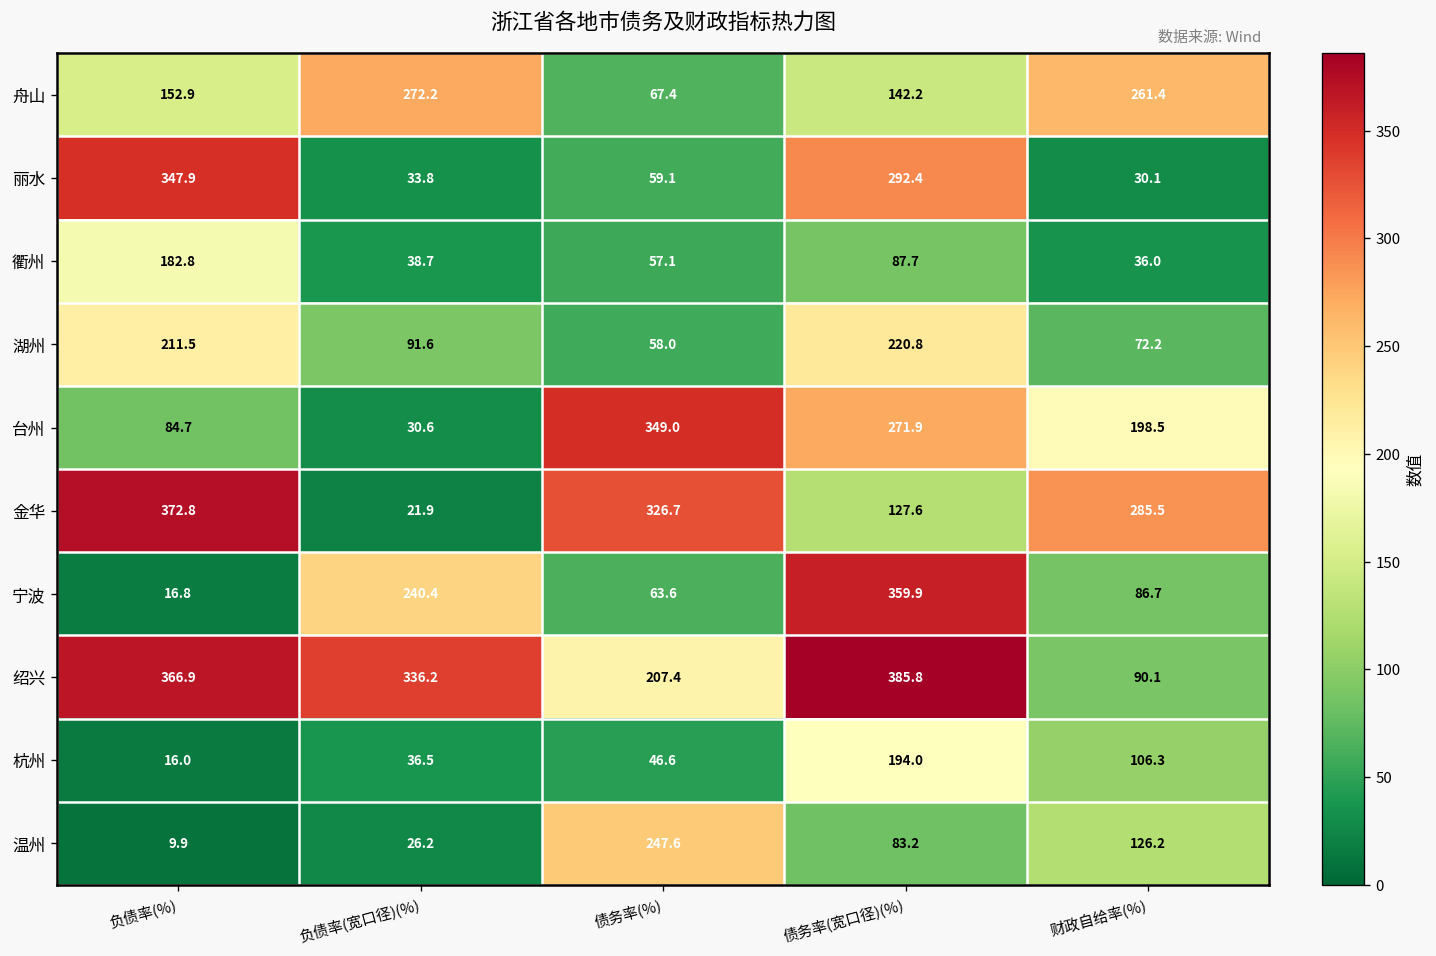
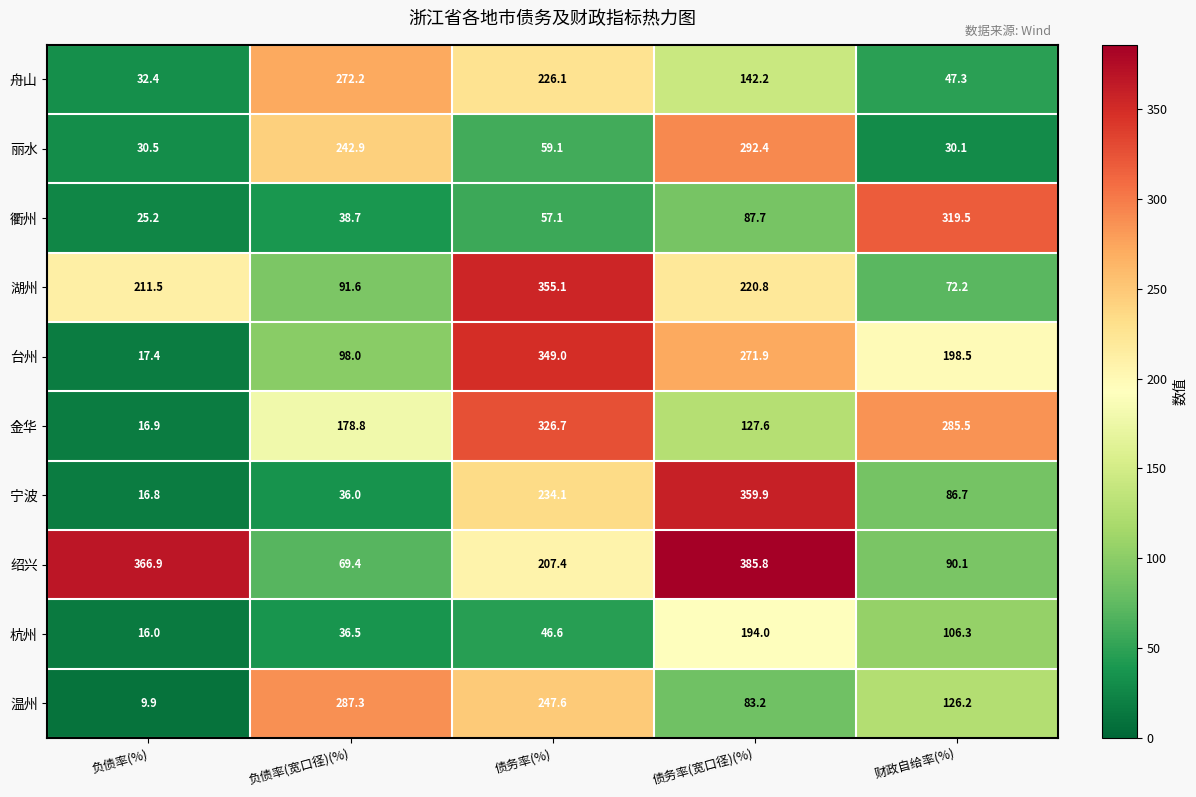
  {
    "舟山": {
-     "负债率(%)": 152.9,
+     "负债率(%)": 32.4,
      "负债率(宽口径)(%)": 272.2,
-     "债务率(%)": 67.4,
+     "债务率(%)": 226.1,
      "债务率(宽口径)(%)": 142.2,
-     "财政自给率(%)": 261.4
+     "财政自给率(%)": 47.3
    },
    "丽水": {
-     "负债率(%)": 347.9,
-     "负债率(宽口径)(%)": 33.8,
+     "负债率(%)": 30.5,
+     "负债率(宽口径)(%)": 242.9,
      "债务率(%)": 59.1,
      "债务率(宽口径)(%)": 292.4,
      "财政自给率(%)": 30.1
    },
    "衢州": {
-     "负债率(%)": 182.8,
+     "负债率(%)": 25.2,
      "负债率(宽口径)(%)": 38.7,
      "债务率(%)": 57.1,
      "债务率(宽口径)(%)": 87.7,
-     "财政自给率(%)": 36.0
+     "财政自给率(%)": 319.5
    },
    "湖州": {
      "负债率(%)": 211.5,
      "负债率(宽口径)(%)": 91.6,
-     "债务率(%)": 58.0,
+     "债务率(%)": 355.1,
      "债务率(宽口径)(%)": 220.8,
      "财政自给率(%)": 72.2
    },
    "台州": {
-     "负债率(%)": 84.7,
-     "负债率(宽口径)(%)": 30.6,
+     "负债率(%)": 17.4,
+     "负债率(宽口径)(%)": 98.0,
      "债务率(%)": 349.0,
      "债务率(宽口径)(%)": 271.9,
      "财政自给率(%)": 198.5
    },
    "金华": {
-     "负债率(%)": 372.8,
-     "负债率(宽口径)(%)": 21.9,
+     "负债率(%)": 16.9,
+     "负债率(宽口径)(%)": 178.8,
      "债务率(%)": 326.7,
      "债务率(宽口径)(%)": 127.6,
      "财政自给率(%)": 285.5
    },
    "宁波": {
      "负债率(%)": 16.8,
-     "负债率(宽口径)(%)": 240.4,
-     "债务率(%)": 63.6,
+     "负债率(宽口径)(%)": 36.0,
+     "债务率(%)": 234.1,
      "债务率(宽口径)(%)": 359.9,
      "财政自给率(%)": 86.7
    },
    "绍兴": {
      "负债率(%)": 366.9,
-     "负债率(宽口径)(%)": 336.2,
+     "负债率(宽口径)(%)": 69.4,
      "债务率(%)": 207.4,
      "债务率(宽口径)(%)": 385.8,
      "财政自给率(%)": 90.1
    },
    "杭州": {
      "负债率(%)": 16.0,
      "负债率(宽口径)(%)": 36.5,
      "债务率(%)": 46.6,
      "债务率(宽口径)(%)": 194.0,
      "财政自给率(%)": 106.3
    },
    "温州": {
      "负债率(%)": 9.9,
-     "负债率(宽口径)(%)": 26.2,
+     "负债率(宽口径)(%)": 287.3,
      "债务率(%)": 247.6,
      "债务率(宽口径)(%)": 83.2,
      "财政自给率(%)": 126.2
    }
  }
